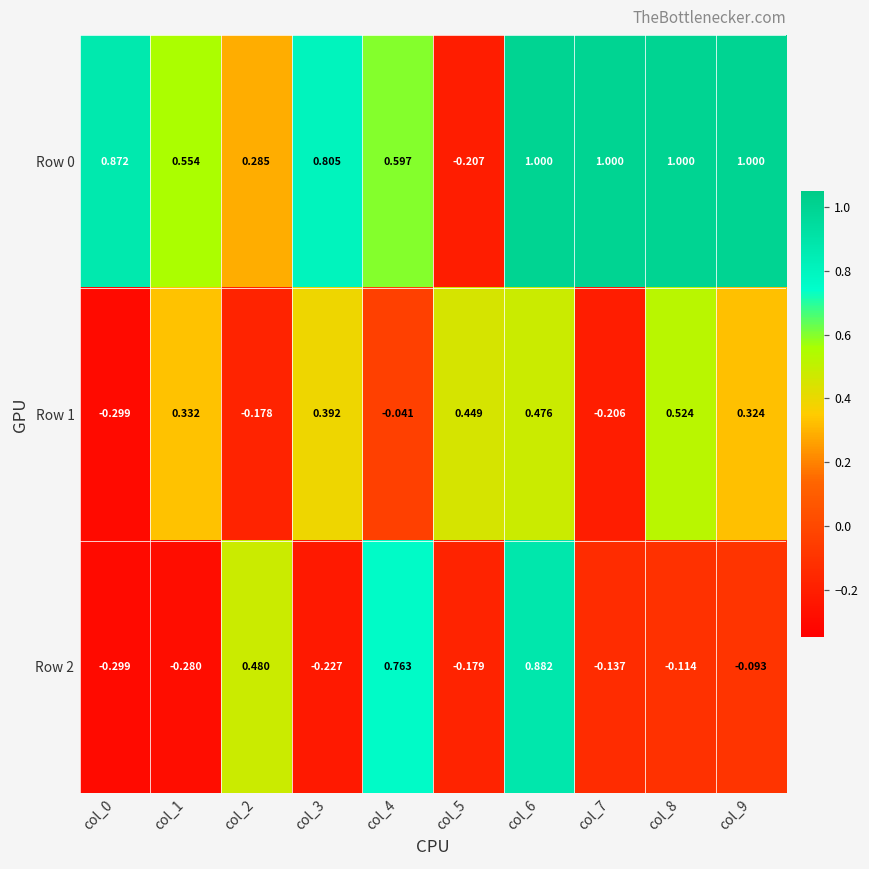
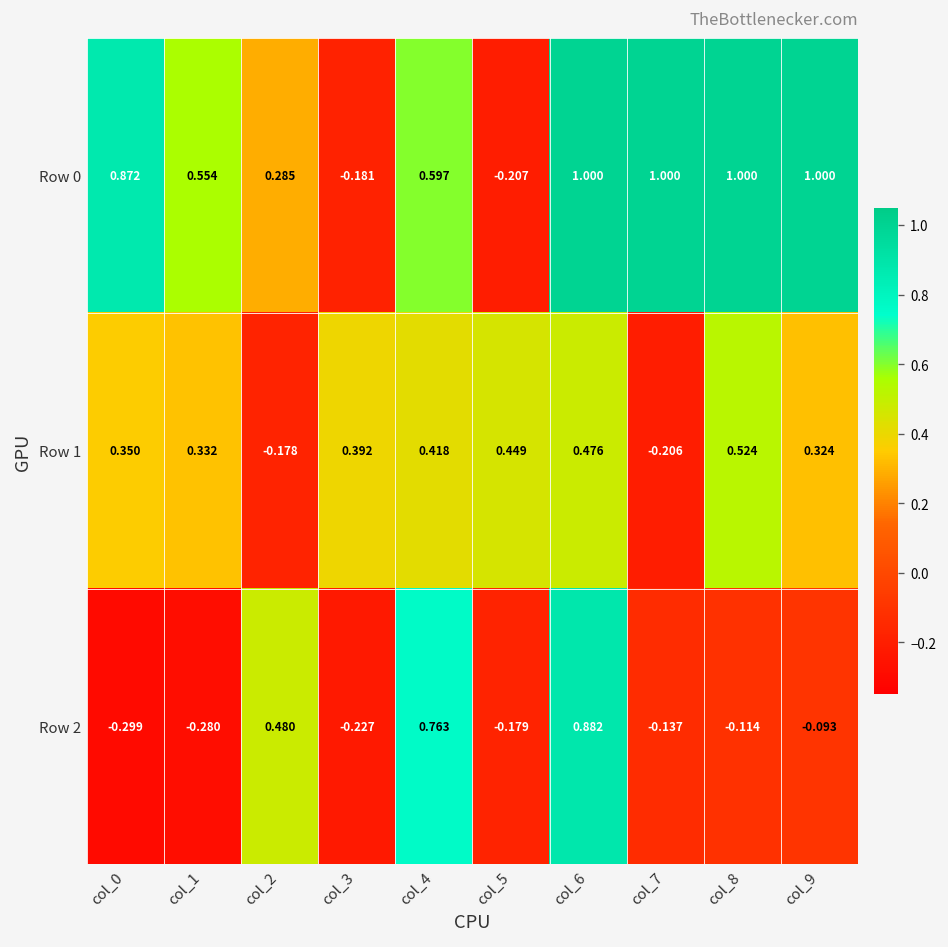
  {
    "Row 0": {
      "col_0": 0.872,
      "col_1": 0.554,
      "col_2": 0.285,
-     "col_3": 0.805,
+     "col_3": -0.181,
      "col_4": 0.597,
      "col_5": -0.207,
      "col_6": 1.000,
      "col_7": 1.000,
      "col_8": 1.000,
      "col_9": 1.000
    },
    "Row 1": {
-     "col_0": -0.299,
+     "col_0": 0.350,
      "col_1": 0.332,
      "col_2": -0.178,
      "col_3": 0.392,
-     "col_4": -0.041,
+     "col_4": 0.418,
      "col_5": 0.449,
      "col_6": 0.476,
      "col_7": -0.206,
      "col_8": 0.524,
      "col_9": 0.324
    },
    "Row 2": {
      "col_0": -0.299,
      "col_1": -0.280,
      "col_2": 0.480,
      "col_3": -0.227,
      "col_4": 0.763,
      "col_5": -0.179,
      "col_6": 0.882,
      "col_7": -0.137,
      "col_8": -0.114,
      "col_9": -0.093
    }
  }
